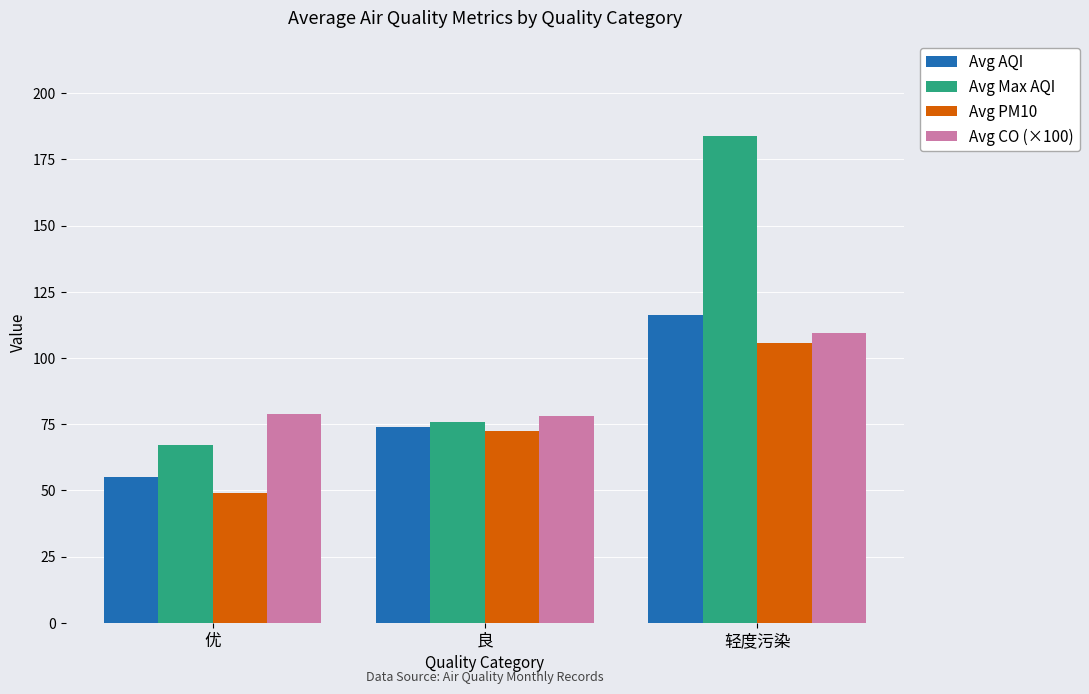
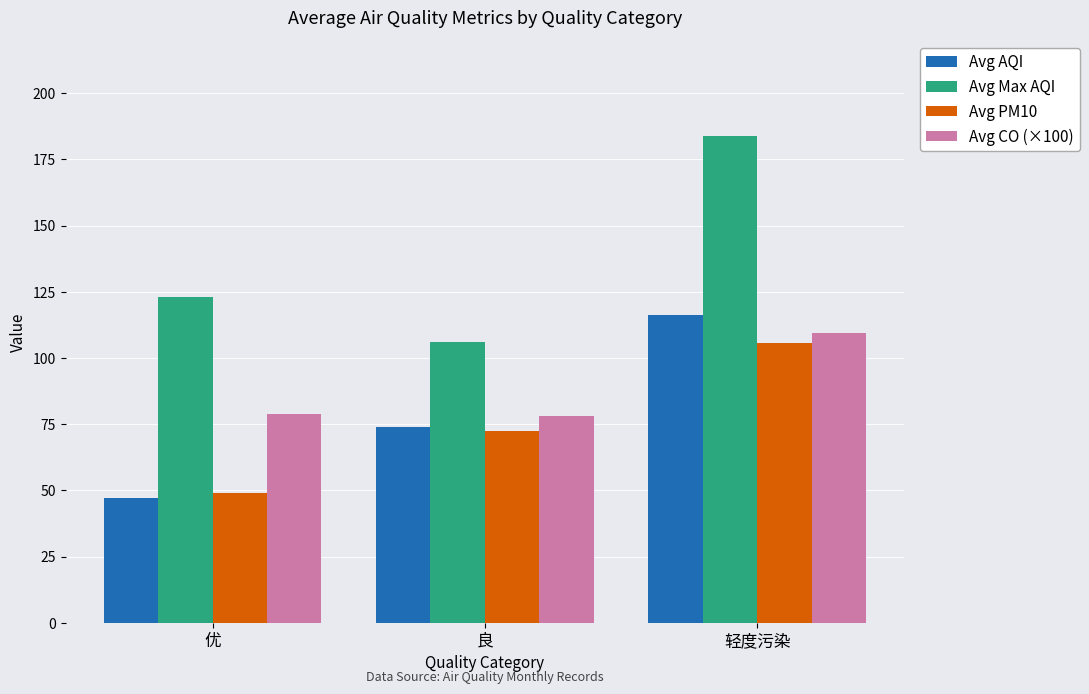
  {
    "Avg AQI": {
-     "优": 55,
+     "优": 47,
      "良": 74,
      "轻度污染": 116
    },
    "Avg Max AQI": {
-     "优": 67,
-     "良": 76,
+     "优": 123,
+     "良": 106,
      "轻度污染": 184
    },
    "Avg PM10": {
      "优": 49,
      "良": 73,
      "轻度污染": 106
    },
    "Avg CO (×100)": {
      "优": 79,
      "良": 78,
      "轻度污染": 109
    }
  }
